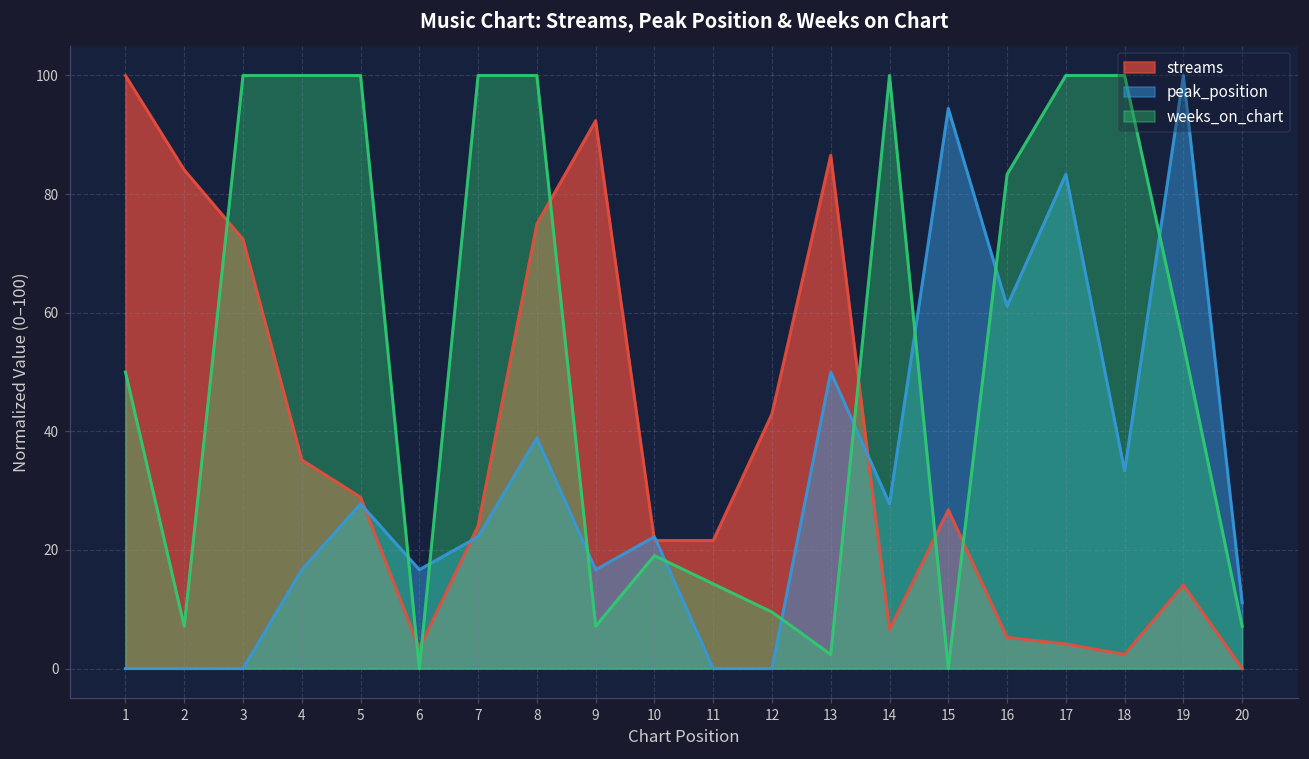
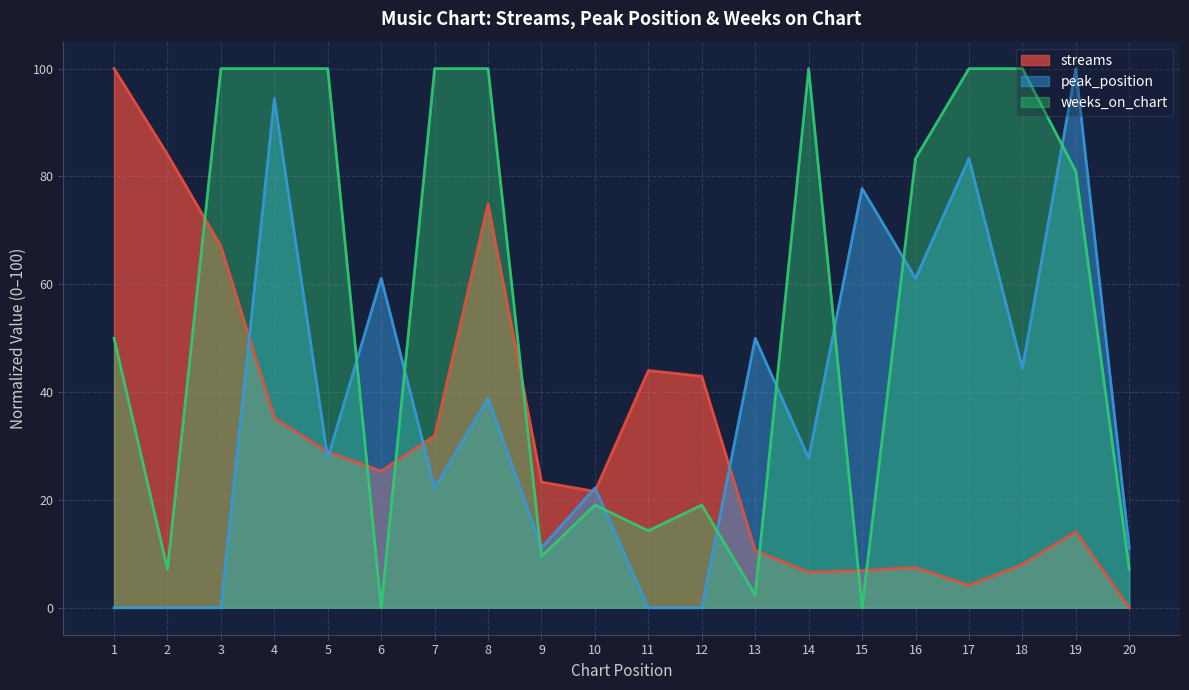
  {
    "streams": {
      "1": 100,
      "2": 84,
-     "3": 72,
+     "3": 67,
      "4": 35,
      "5": 29,
-     "6": 3,
-     "7": 24,
+     "6": 25,
+     "7": 32,
      "8": 75,
-     "9": 92,
+     "9": 23,
      "10": 22,
-     "11": 22,
+     "11": 44,
      "12": 43,
-     "13": 87,
+     "13": 11,
      "14": 7,
-     "15": 27,
-     "16": 5,
+     "15": 7,
+     "16": 7,
      "17": 4,
-     "18": 2,
+     "18": 8,
      "19": 14,
      "20": 0
    },
    "peak_position": {
      "1": 0,
      "2": 0,
      "3": 0,
-     "4": 17,
+     "4": 94,
      "5": 28,
-     "6": 17,
+     "6": 61,
      "7": 22,
      "8": 39,
-     "9": 17,
+     "9": 11,
      "10": 22,
      "11": 0,
      "12": 0,
      "13": 50,
      "14": 28,
-     "15": 94,
+     "15": 78,
      "16": 61,
      "17": 83,
-     "18": 33,
+     "18": 44,
      "20": 11
    },
    "weeks_on_chart": {
      "1": 50,
      "2": 7,
      "3": 100,
      "4": 100,
      "5": 100,
      "6": 0,
      "7": 100,
      "8": 100,
-     "9": 7,
+     "9": 10,
      "10": 19,
      "11": 14,
-     "12": 10,
+     "12": 19,
      "13": 2,
      "14": 100,
      "15": 0,
      "16": 83,
      "17": 100,
-     "19": 55,
+     "19": 81,
      "20": 7
    }
  }
